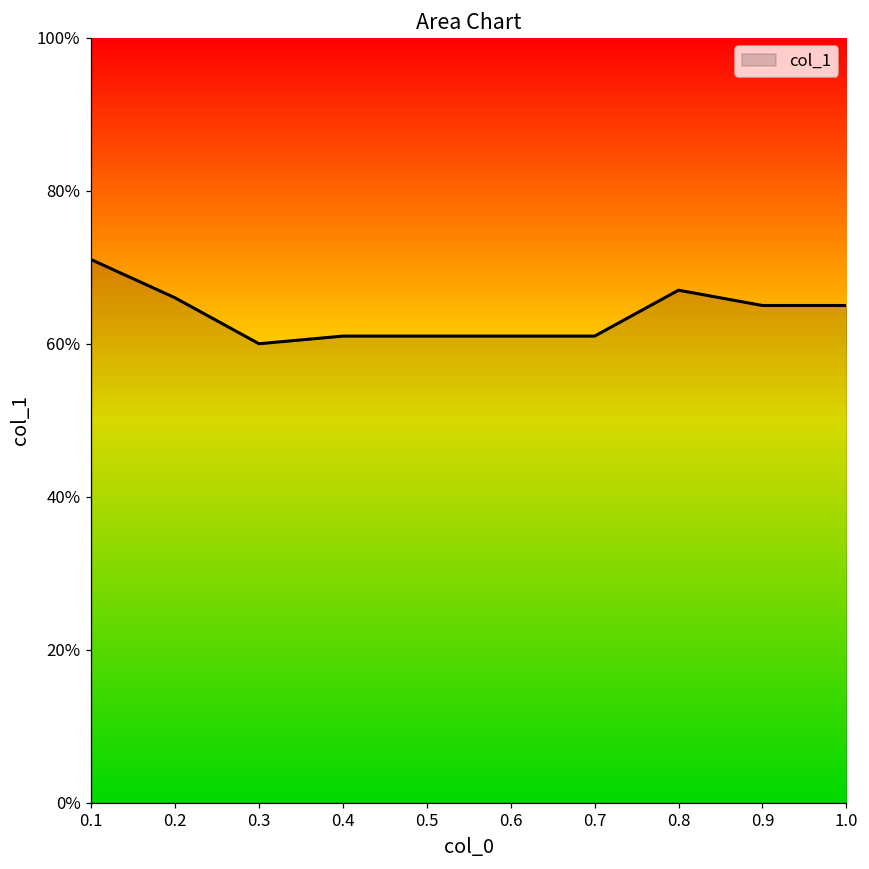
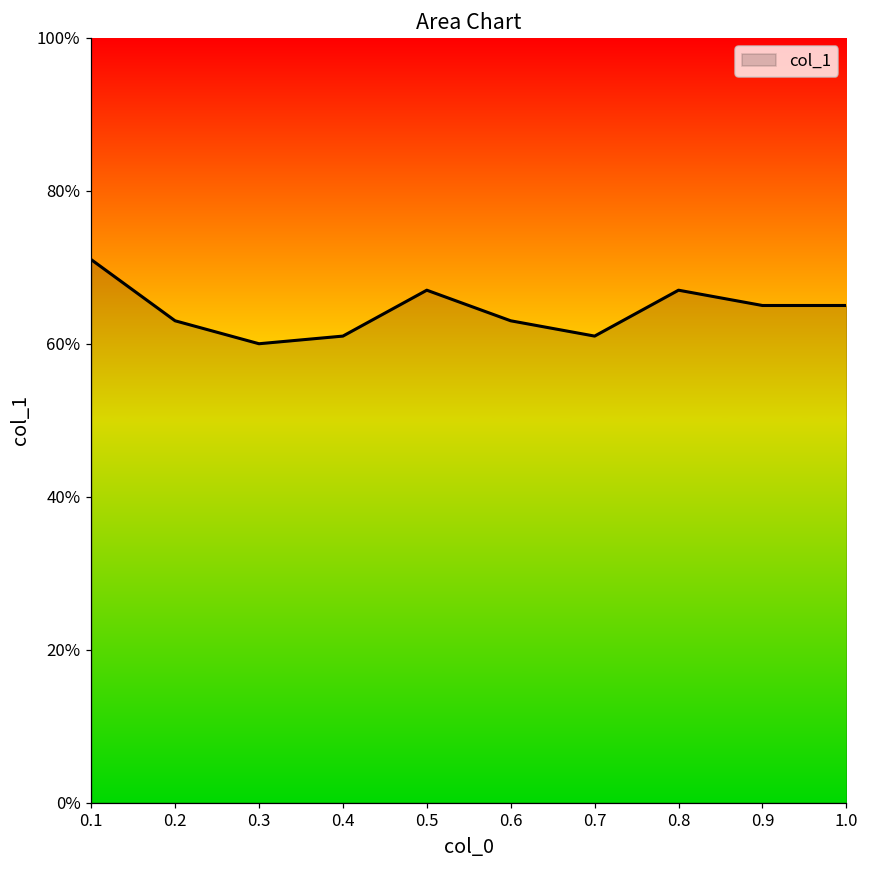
  {
    "0.1": "71%",
-   "0.2": "66%",
+   "0.2": "63%",
    "0.3": "60%",
    "0.4": "61%",
-   "0.5": "61%",
-   "0.6": "61%",
+   "0.5": "67%",
+   "0.6": "63%",
    "0.7": "61%",
    "0.8": "67%",
    "0.9": "65%",
    "1.0": "65%"
  }
